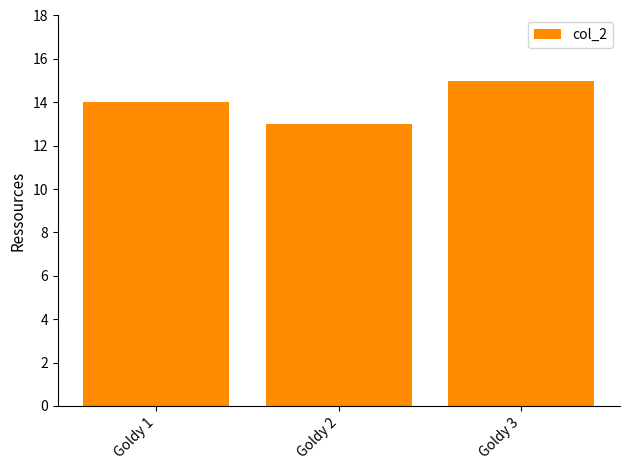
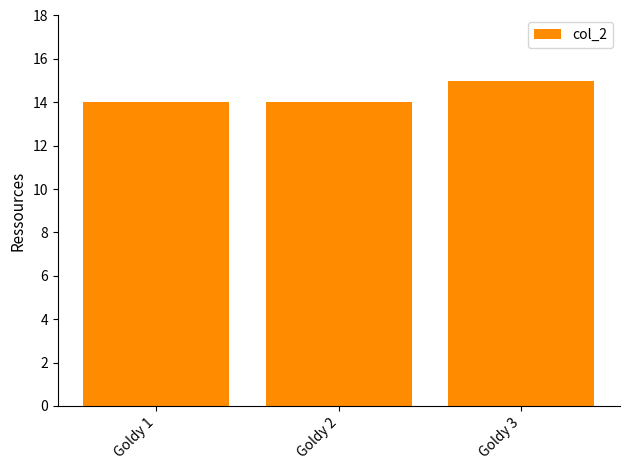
  {
    "Goldy 1": 14,
-   "Goldy 2": 13,
+   "Goldy 2": 14,
    "Goldy 3": 15
  }
